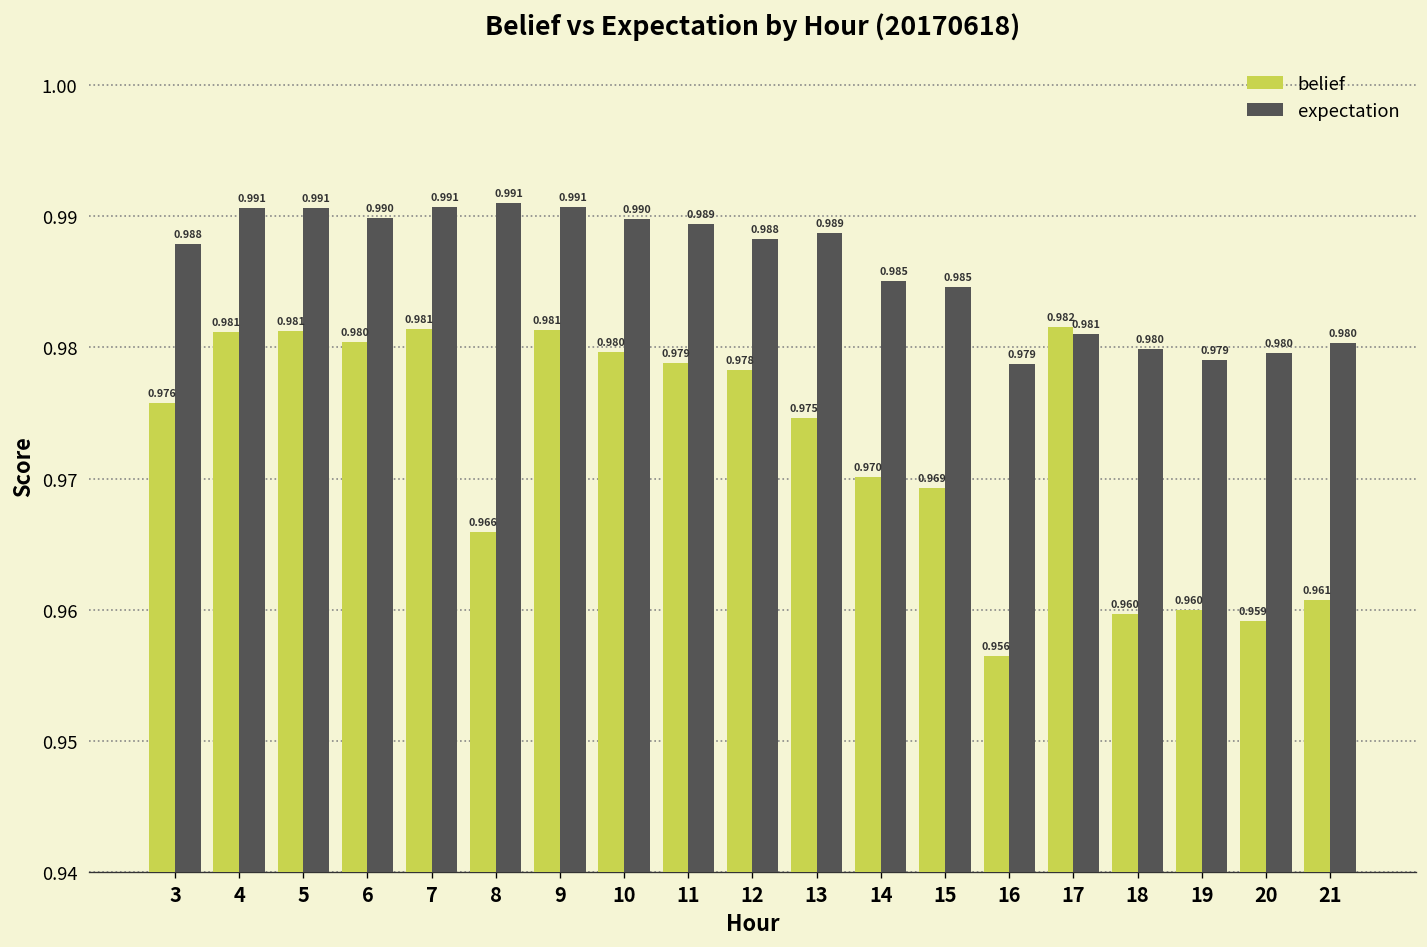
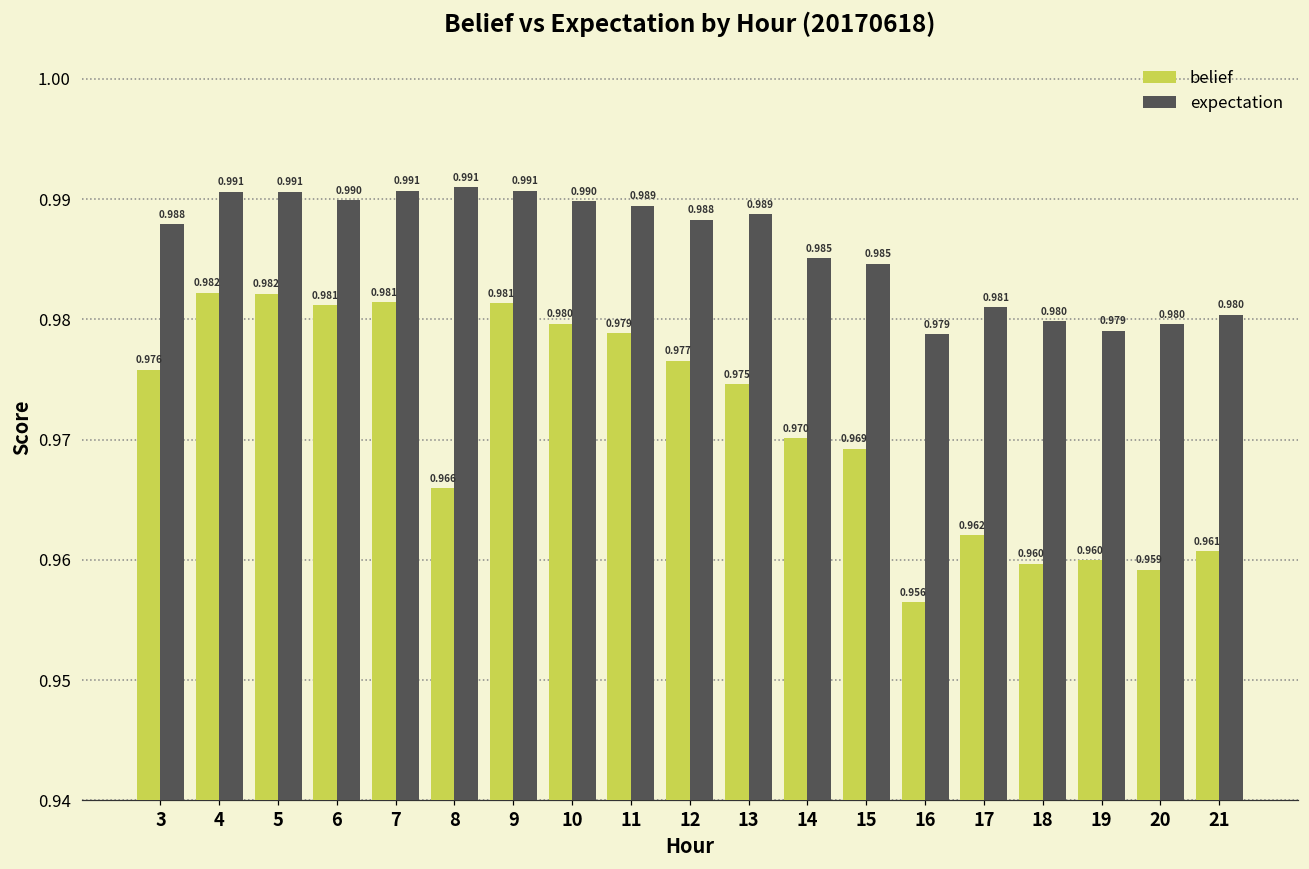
  {
    "belief": {
      "3": 0.976,
-     "4": 0.981,
-     "5": 0.981,
-     "6": 0.980,
+     "4": 0.982,
+     "5": 0.982,
+     "6": 0.981,
      "7": 0.981,
      "8": 0.966,
      "9": 0.981,
      "10": 0.980,
      "11": 0.979,
-     "12": 0.978,
+     "12": 0.977,
      "13": 0.975,
      "14": 0.970,
      "15": 0.969,
      "16": 0.956,
-     "17": 0.982,
+     "17": 0.962,
      "18": 0.960,
      "19": 0.960,
      "20": 0.959,
      "21": 0.961
    },
    "expectation": {
      "3": 0.988,
      "4": 0.991,
      "5": 0.991,
      "6": 0.990,
      "7": 0.991,
      "8": 0.991,
      "9": 0.991,
      "10": 0.990,
      "11": 0.989,
      "12": 0.988,
      "13": 0.989,
      "14": 0.985,
      "15": 0.985,
      "16": 0.979,
      "17": 0.981,
      "18": 0.980,
      "19": 0.979,
      "20": 0.980,
      "21": 0.980
    }
  }
